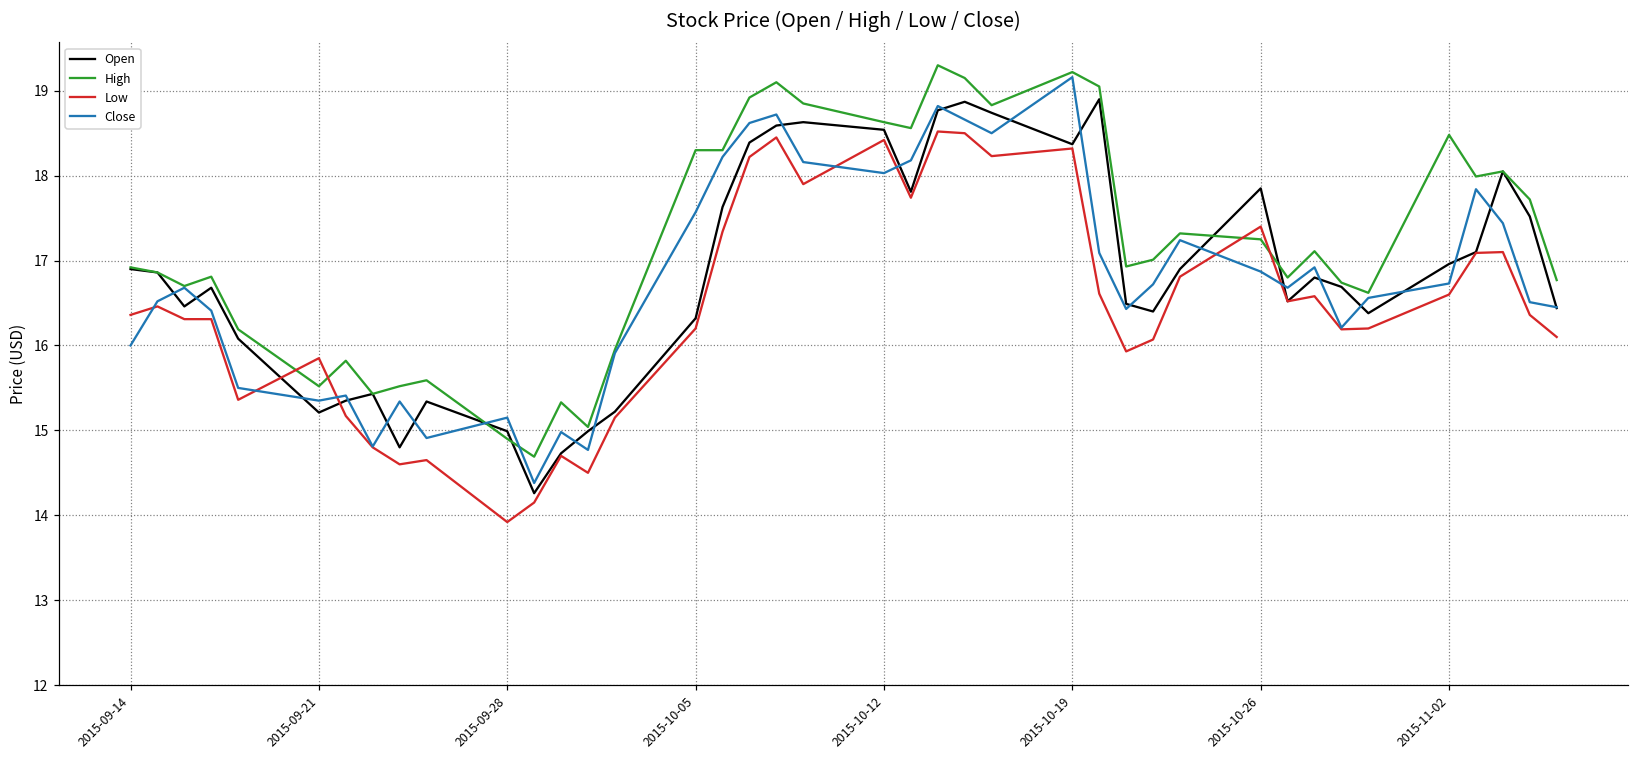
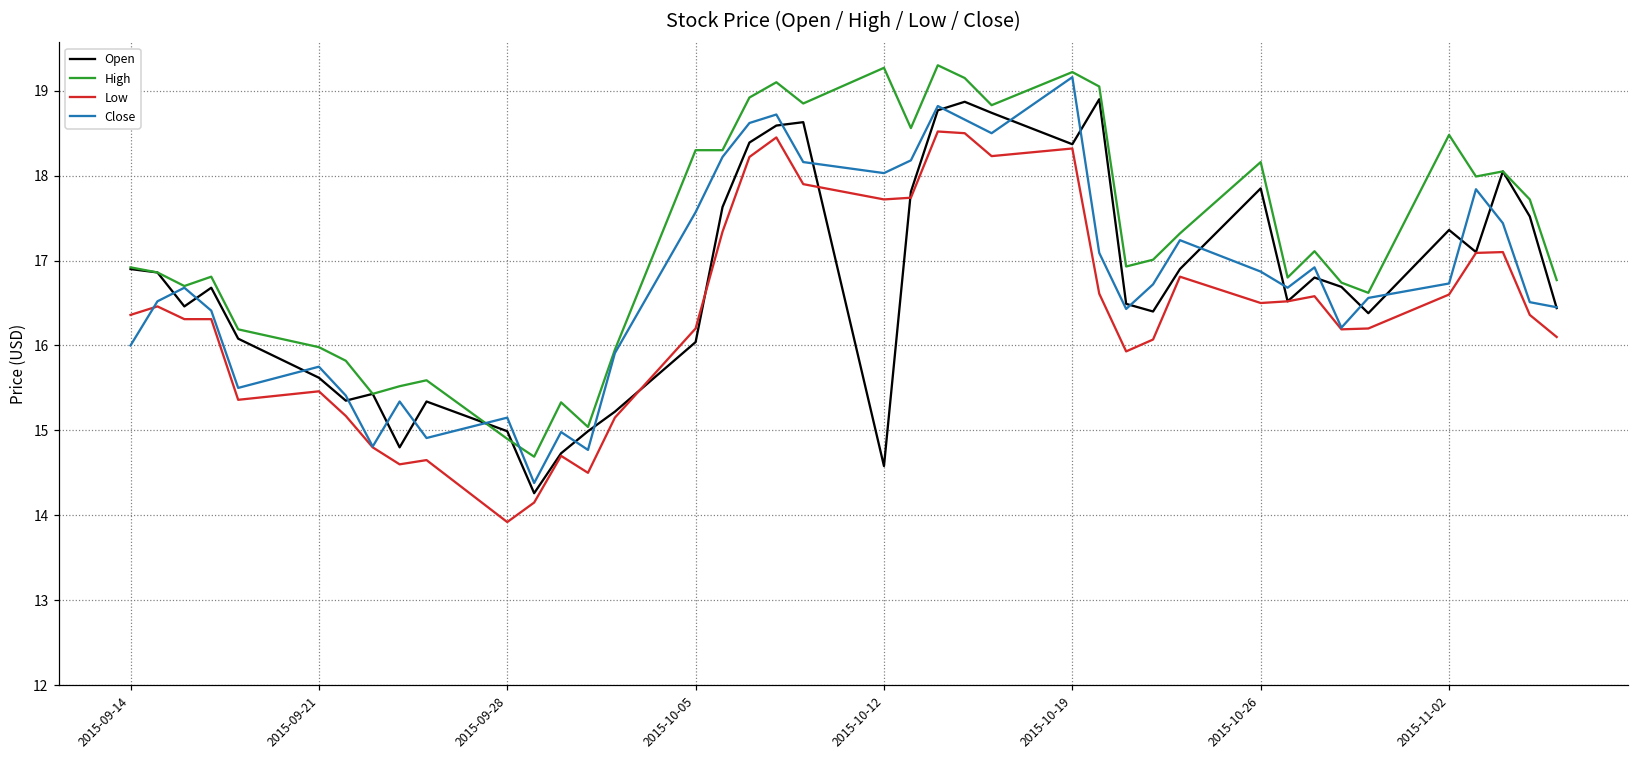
  {
    "Open": {
-     "2015-09-21": 15.2,
+     "2015-09-21": 15.6,
      "2015-09-28": 15.0,
-     "2015-10-05": 16.3,
-     "2015-10-12": 18.5,
+     "2015-10-05": 16.0,
+     "2015-10-12": 14.6,
      "2015-10-19": 18.4,
      "2015-10-26": 17.9,
-     "2015-11-02": 17.0
+     "2015-11-02": 17.4
    },
    "High": {
-     "2015-09-21": 15.5,
+     "2015-09-21": 16.0,
      "2015-09-28": 14.9,
      "2015-10-05": 18.3,
-     "2015-10-12": 18.6,
+     "2015-10-12": 19.3,
      "2015-10-19": 19.2,
-     "2015-10-26": 17.3,
+     "2015-10-26": 18.2,
      "2015-11-02": 18.5
    },
    "Low": {
      "2015-09-14": 16.4,
-     "2015-09-21": 15.9,
+     "2015-09-21": 15.5,
      "2015-09-28": 13.9,
      "2015-10-05": 16.2,
-     "2015-10-12": 18.4,
+     "2015-10-12": 17.7,
      "2015-10-19": 18.3,
-     "2015-10-26": 17.4,
+     "2015-10-26": 16.5,
      "2015-11-02": 16.6
    },
    "Close": {
      "2015-09-14": 16.0,
-     "2015-09-21": 15.4,
+     "2015-09-21": 15.8,
      "2015-09-28": 15.2,
      "2015-10-05": 17.6,
      "2015-10-12": 18.0,
      "2015-10-19": 19.2,
      "2015-10-26": 16.9,
      "2015-11-02": 16.7
    }
  }
